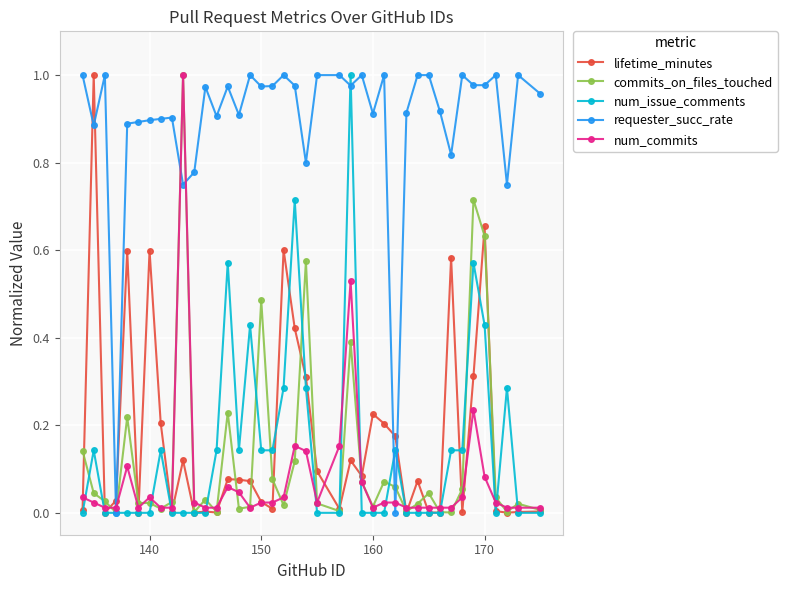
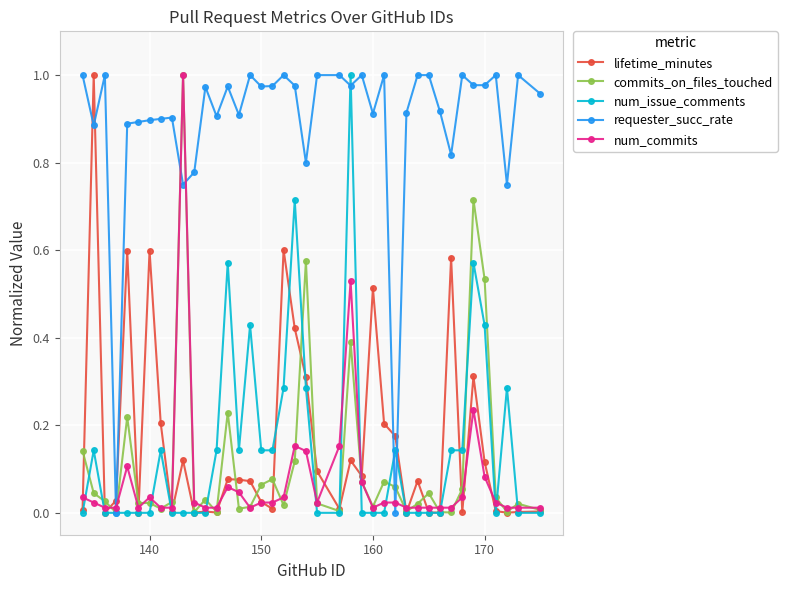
  {
    "lifetime_minutes": {
      "140": 0.60,
-     "160": 0.23,
-     "170": 0.65
+     "160": 0.51,
+     "170": 0.12
    },
    "commits_on_files_touched": {
      "140": 0.02,
-     "150": 0.49,
-     "170": 0.63
+     "150": 0.06,
+     "170": 0.53
    },
    "num_commits": {
      "140": 0.04,
      "170": 0.08
    }
  }
